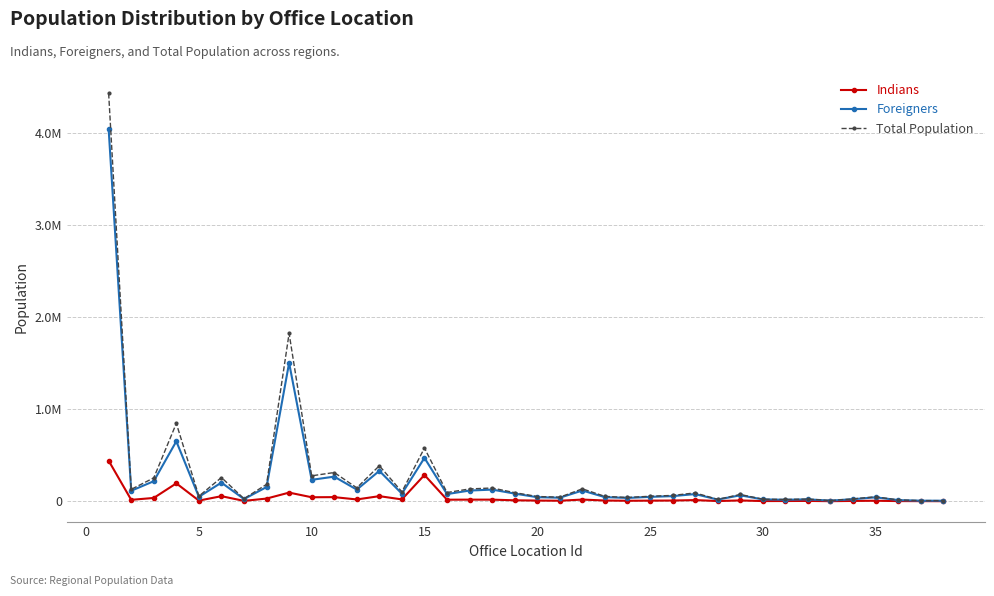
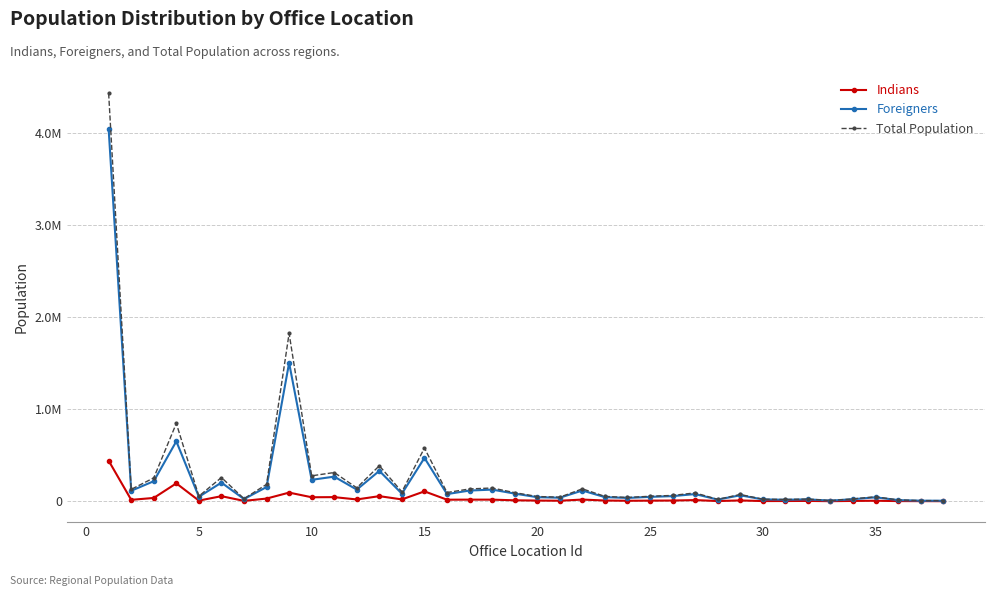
  {
    "Indians": {
      "5": 0,
      "10": 0,
-     "15": 300000,
+     "15": 100000,
      "20": 0,
      "25": 0,
      "35": 0
    },
    "Foreigners": {
      "10": 200000,
      "15": 500000
    },
    "Total Population": {
      "10": 300000,
      "15": 600000
    }
  }
